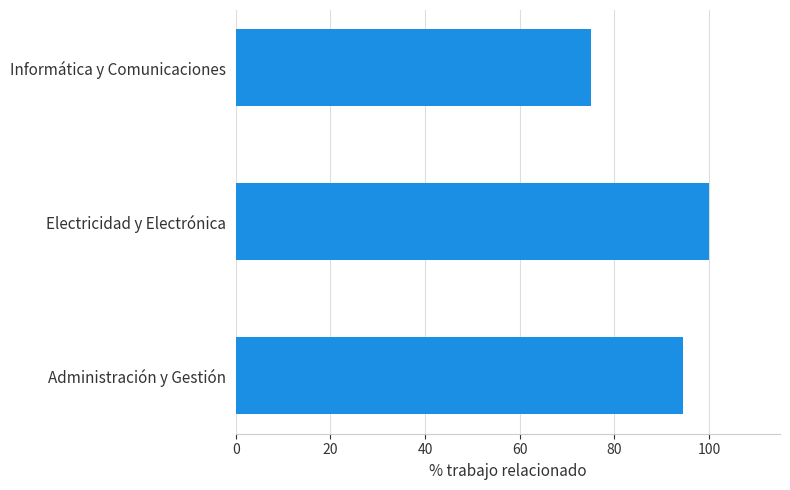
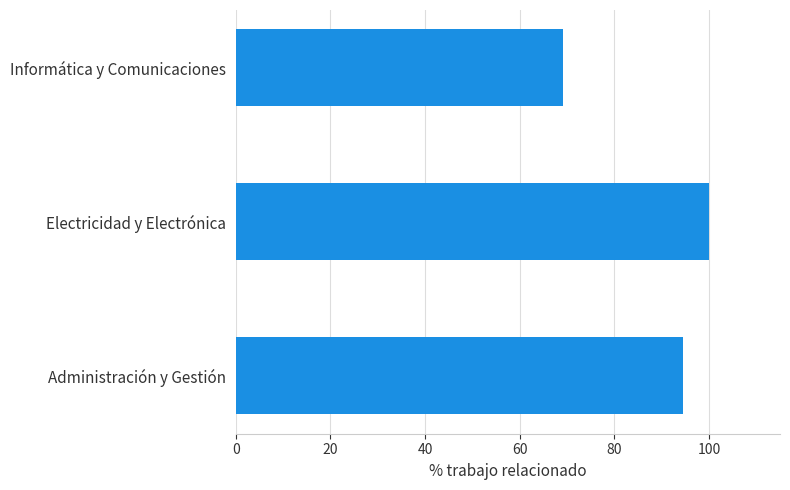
  {
-   "Informática y Comunicaciones": 75,
+   "Informática y Comunicaciones": 69,
    "Electricidad y Electrónica": 100,
    "Administración y Gestión": 95
  }
